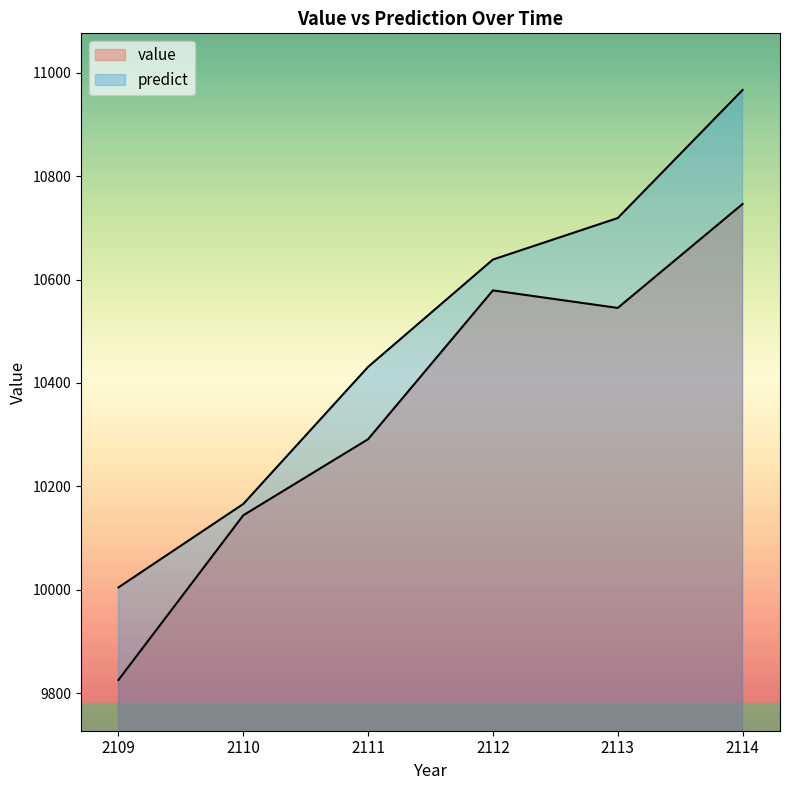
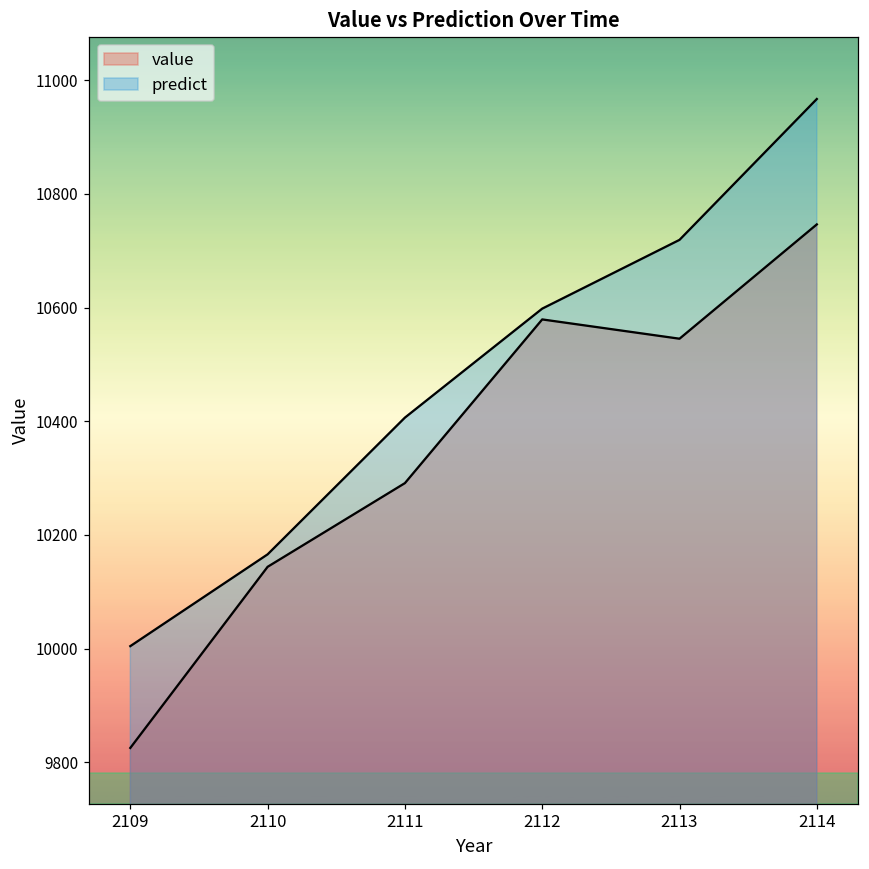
  {
    "value": {
      "2109": 9830,
      "2110": 10140,
      "2111": 10290,
      "2112": 10580,
      "2113": 10550,
      "2114": 10750
    },
    "predict": {
      "2109": 10000,
      "2110": 10170,
-     "2111": 10430,
-     "2112": 10640,
+     "2111": 10410,
+     "2112": 10600,
      "2113": 10720,
      "2114": 10970
    }
  }
